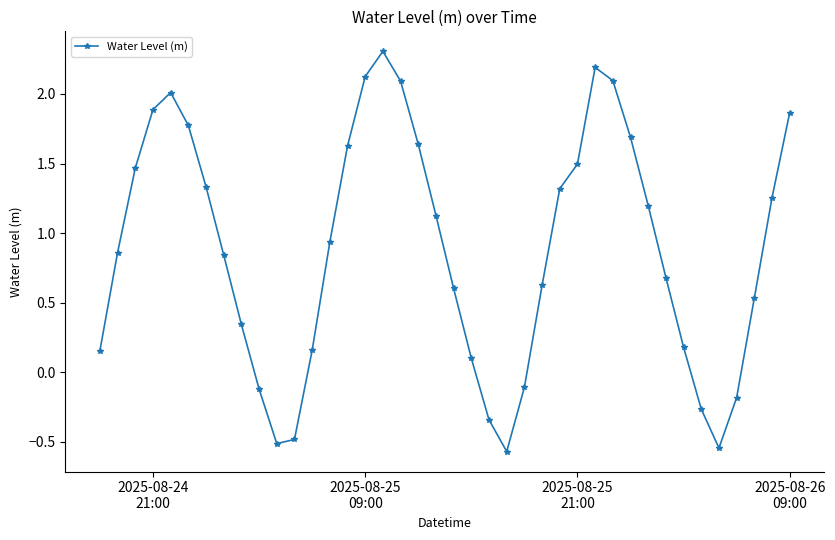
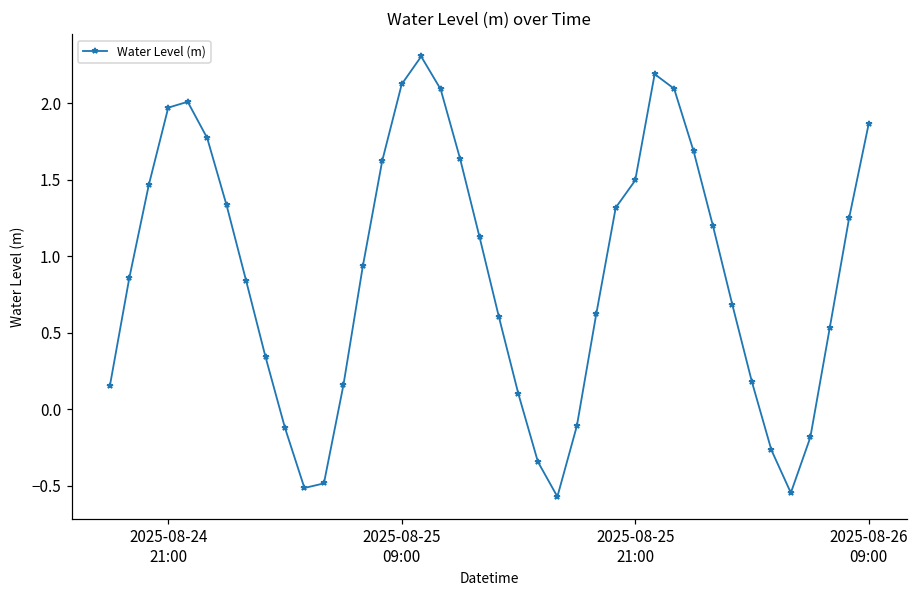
  {
-   "2025-08-24 21:00": 1.89,
+   "2025-08-24 21:00": 1.97,
    "2025-08-25 09:00": 2.13,
    "2025-08-25 21:00": 1.50,
    "2025-08-26 09:00": 1.87
  }
